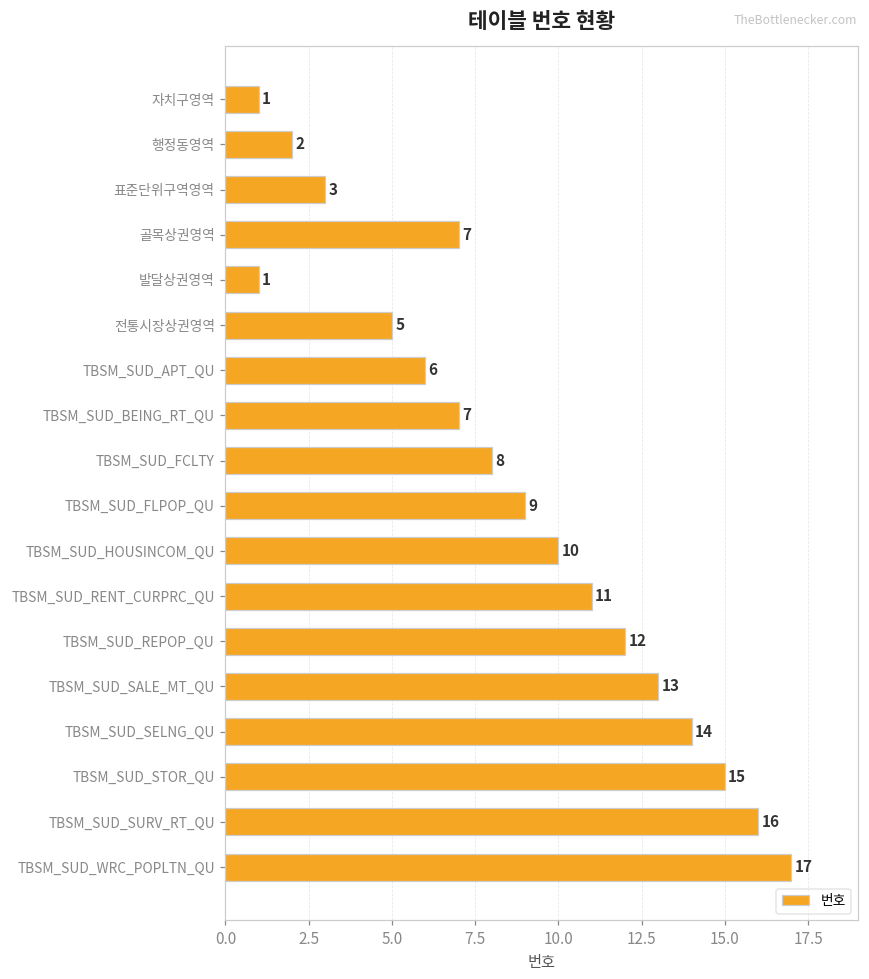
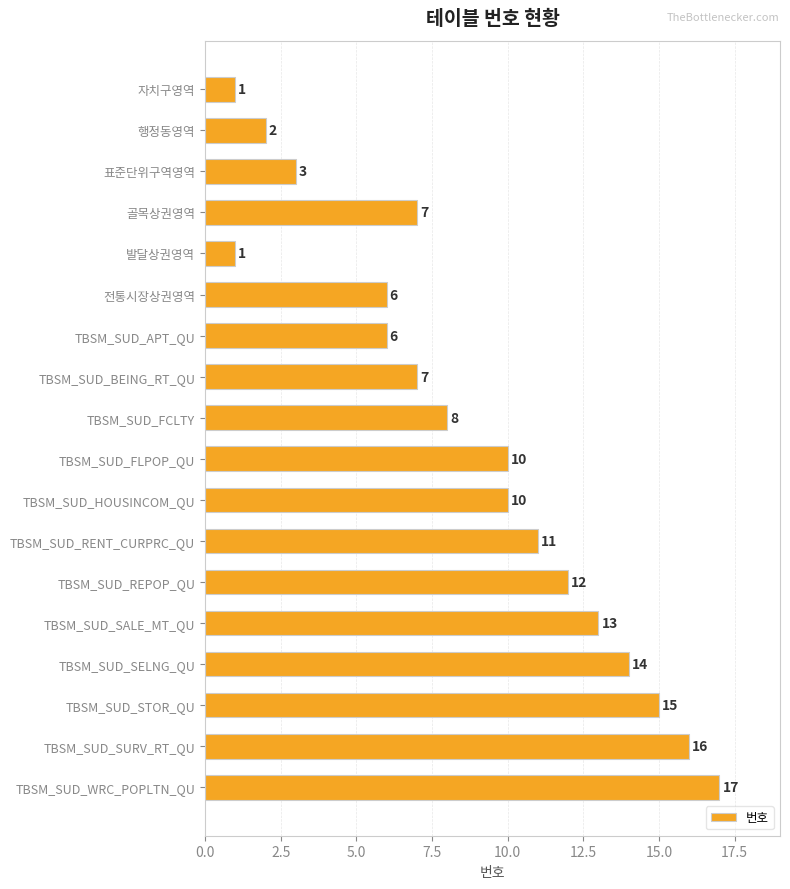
  {
    "자치구영역": 1,
    "행정동영역": 2,
    "표준단위구역영역": 3,
    "골목상권영역": 7,
    "발달상권영역": 1,
-   "전통시장상권영역": 5,
+   "전통시장상권영역": 6,
    "TBSM_SUD_APT_QU": 6,
    "TBSM_SUD_BEING_RT_QU": 7,
    "TBSM_SUD_FCLTY": 8,
-   "TBSM_SUD_FLPOP_QU": 9,
+   "TBSM_SUD_FLPOP_QU": 10,
    "TBSM_SUD_HOUSINCOM_QU": 10,
    "TBSM_SUD_RENT_CURPRC_QU": 11,
    "TBSM_SUD_REPOP_QU": 12,
    "TBSM_SUD_SALE_MT_QU": 13,
    "TBSM_SUD_SELNG_QU": 14,
    "TBSM_SUD_STOR_QU": 15,
    "TBSM_SUD_SURV_RT_QU": 16,
    "TBSM_SUD_WRC_POPLTN_QU": 17
  }
